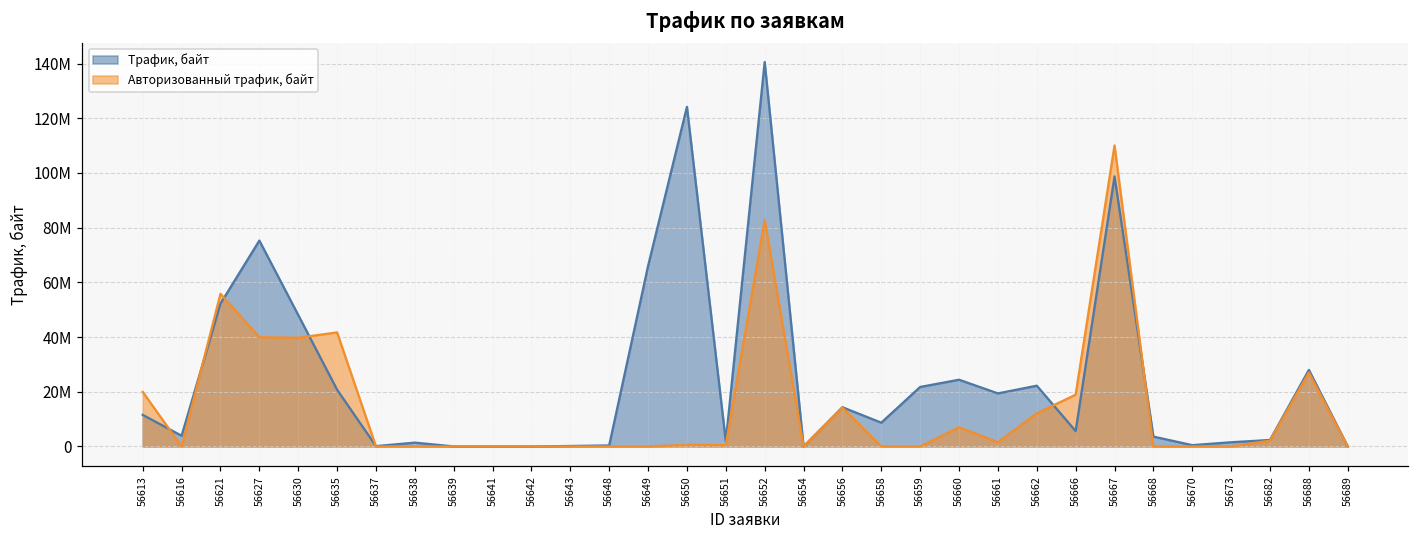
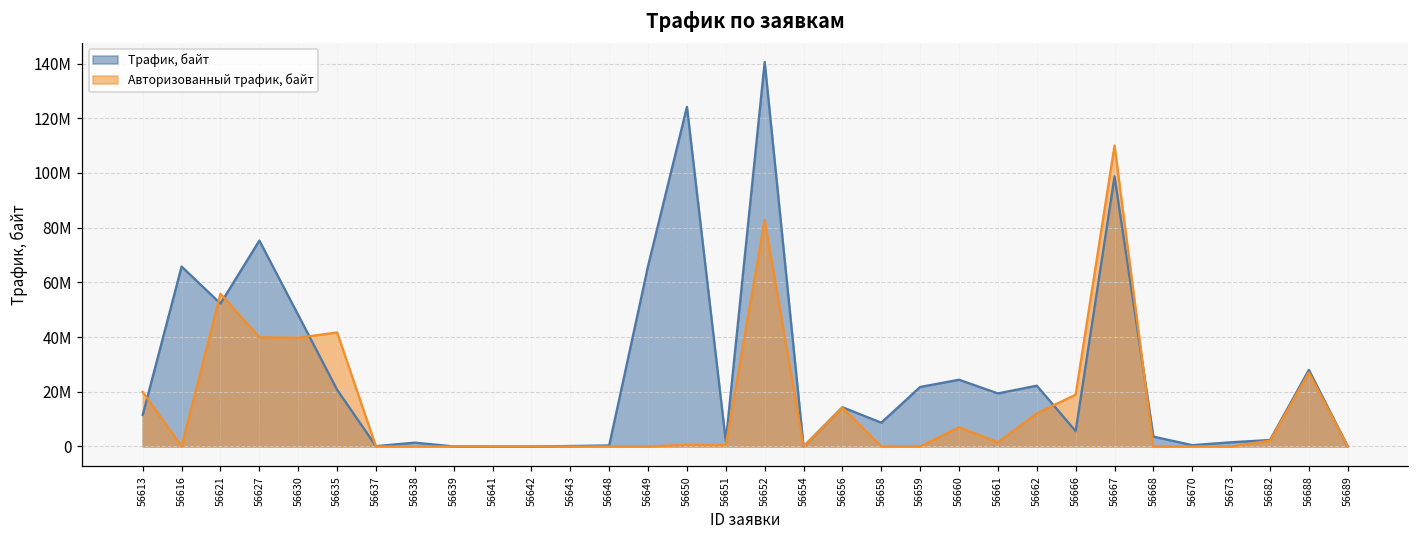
  {
    "Трафик, байт": {
      "56613": 12000000,
-     "56616": 4000000,
+     "56616": 66000000,
      "56621": 52000000,
      "56627": 75000000,
      "56630": 48000000,
      "56635": 21000000,
      "56638": 1000000,
      "56649": 66000000,
      "56650": 124000000,
      "56651": 2000000,
      "56652": 141000000,
      "56658": 9000000,
      "56659": 22000000,
      "56660": 24000000,
      "56661": 19000000,
      "56662": 22000000,
      "56666": 6000000,
      "56667": 99000000,
      "56668": 4000000,
      "56673": 2000000
    },
    "Авторизованный трафик, байт": {
      "56613": 20000000,
      "56616": 0,
      "56621": 56000000,
      "56627": 40000000,
      "56630": 40000000,
      "56635": 42000000,
      "56638": 0,
      "56649": 0,
      "56650": 1000000,
      "56651": 0,
      "56652": 83000000,
      "56658": 0,
      "56659": 0,
      "56660": 7000000,
      "56661": 2000000,
      "56662": 12000000,
      "56666": 19000000,
      "56667": 110000000,
      "56668": 0,
      "56673": 0
    }
  }
